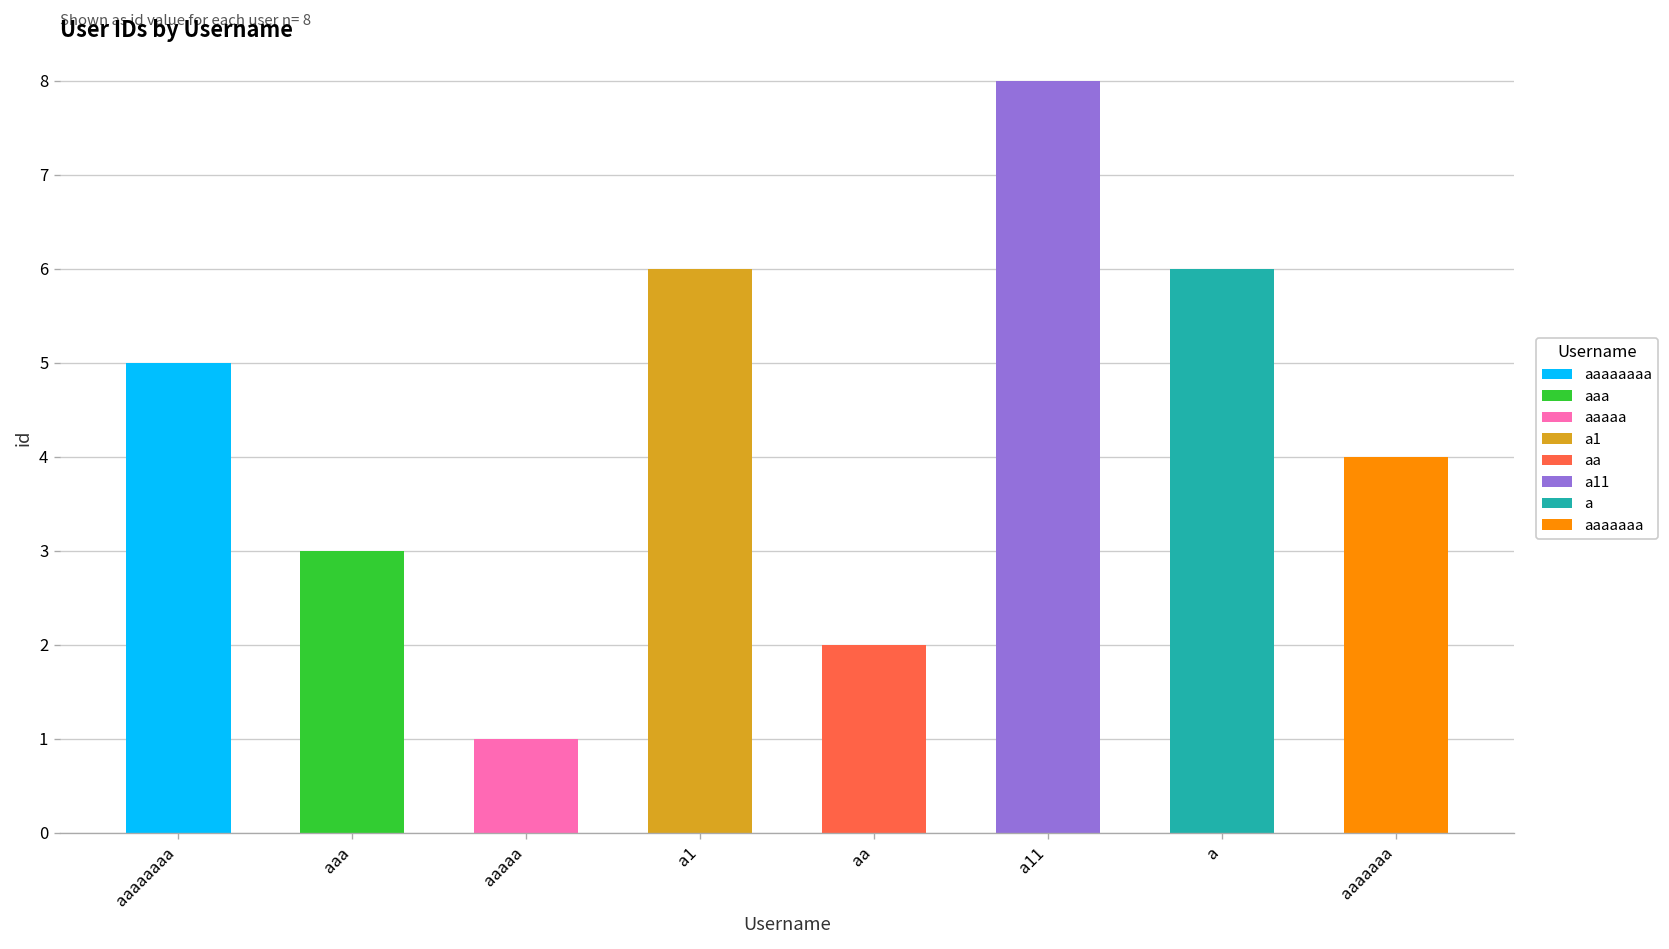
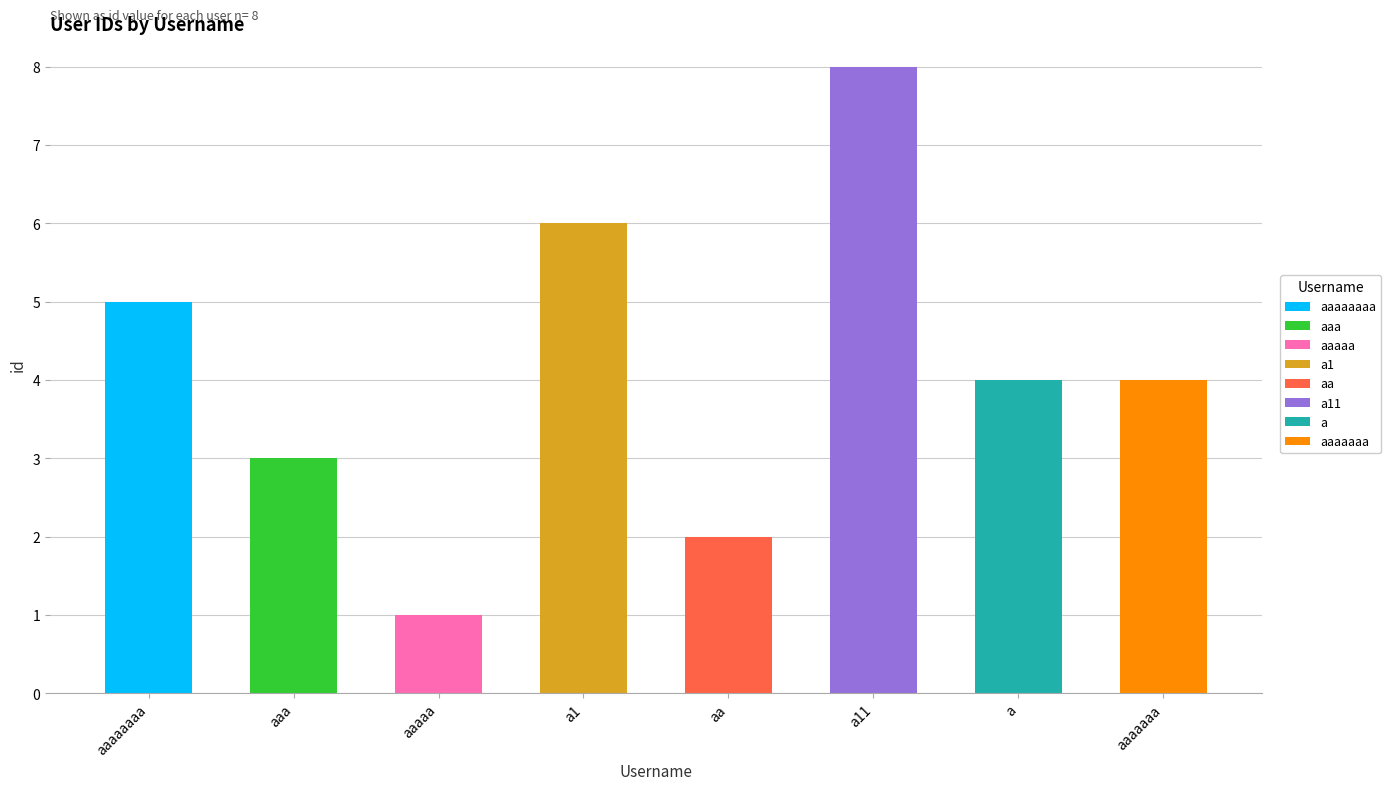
  {
    "aaaaaaaa": 5,
    "aaa": 3,
    "aaaaa": 1,
    "a1": 6,
    "aa": 2,
    "a11": 8,
-   "a": 6,
+   "a": 4,
    "aaaaaaa": 4
  }
